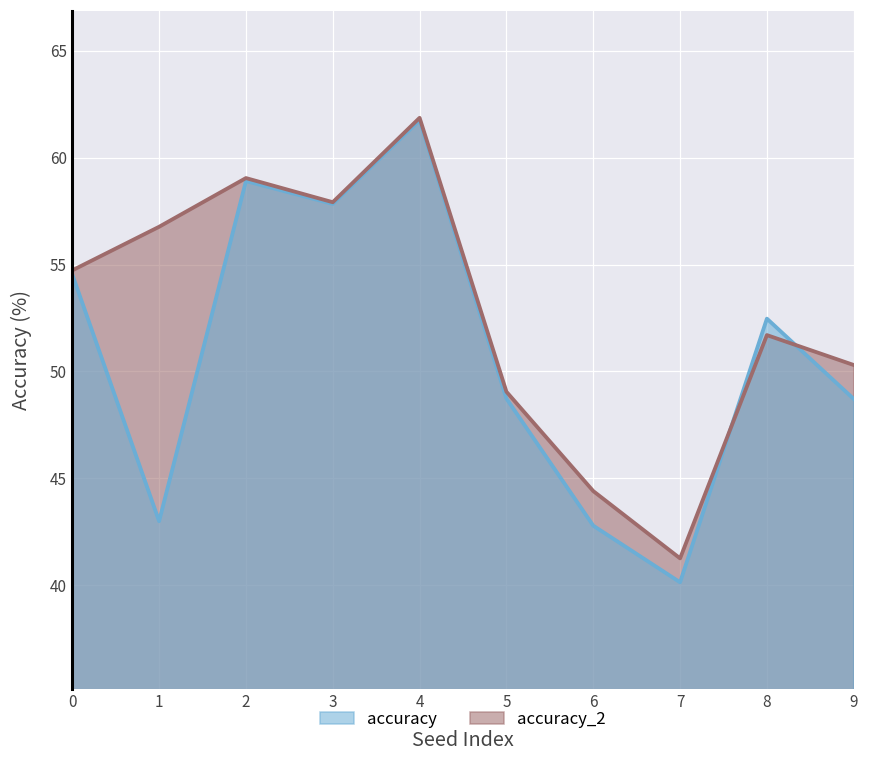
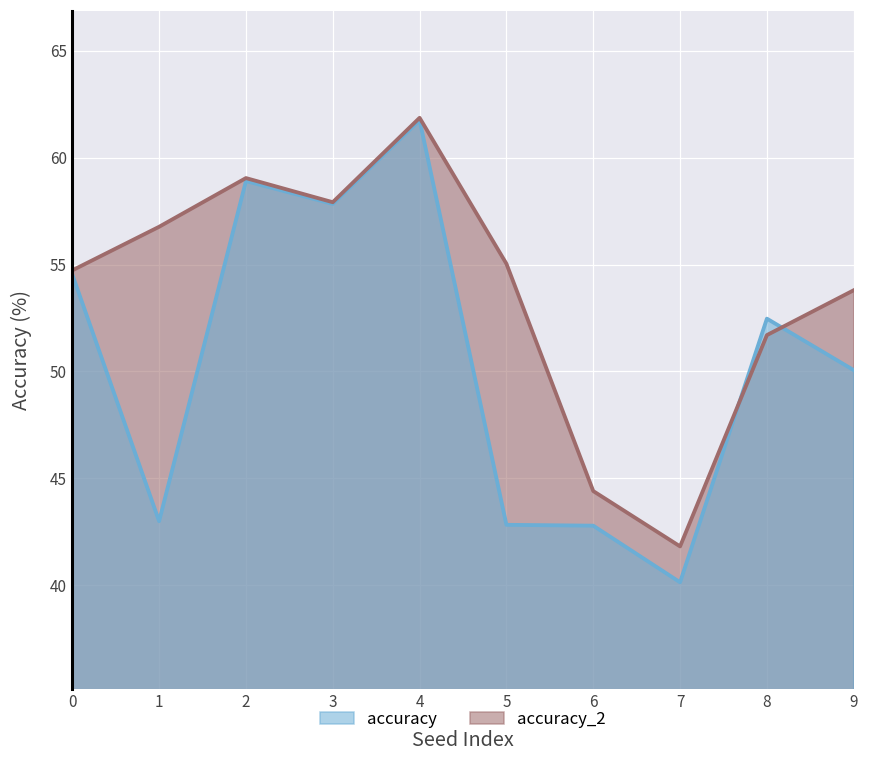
  {
    "accuracy_2": {
      "0": 54.7,
      "1": 56.8,
      "2": 59.1,
-     "5": 49.1,
+     "5": 55.0,
      "6": 44.4,
-     "7": 41.3,
+     "7": 41.8,
      "8": 51.7,
-     "9": 50.3
+     "9": 53.8
    },
    "accuracy": {
      "0": 54.5,
      "1": 43.0,
      "2": 58.9,
-     "5": 48.7,
+     "5": 42.8,
      "6": 42.8,
      "7": 40.1,
      "8": 52.5,
-     "9": 48.7
+     "9": 50.1
    }
  }
